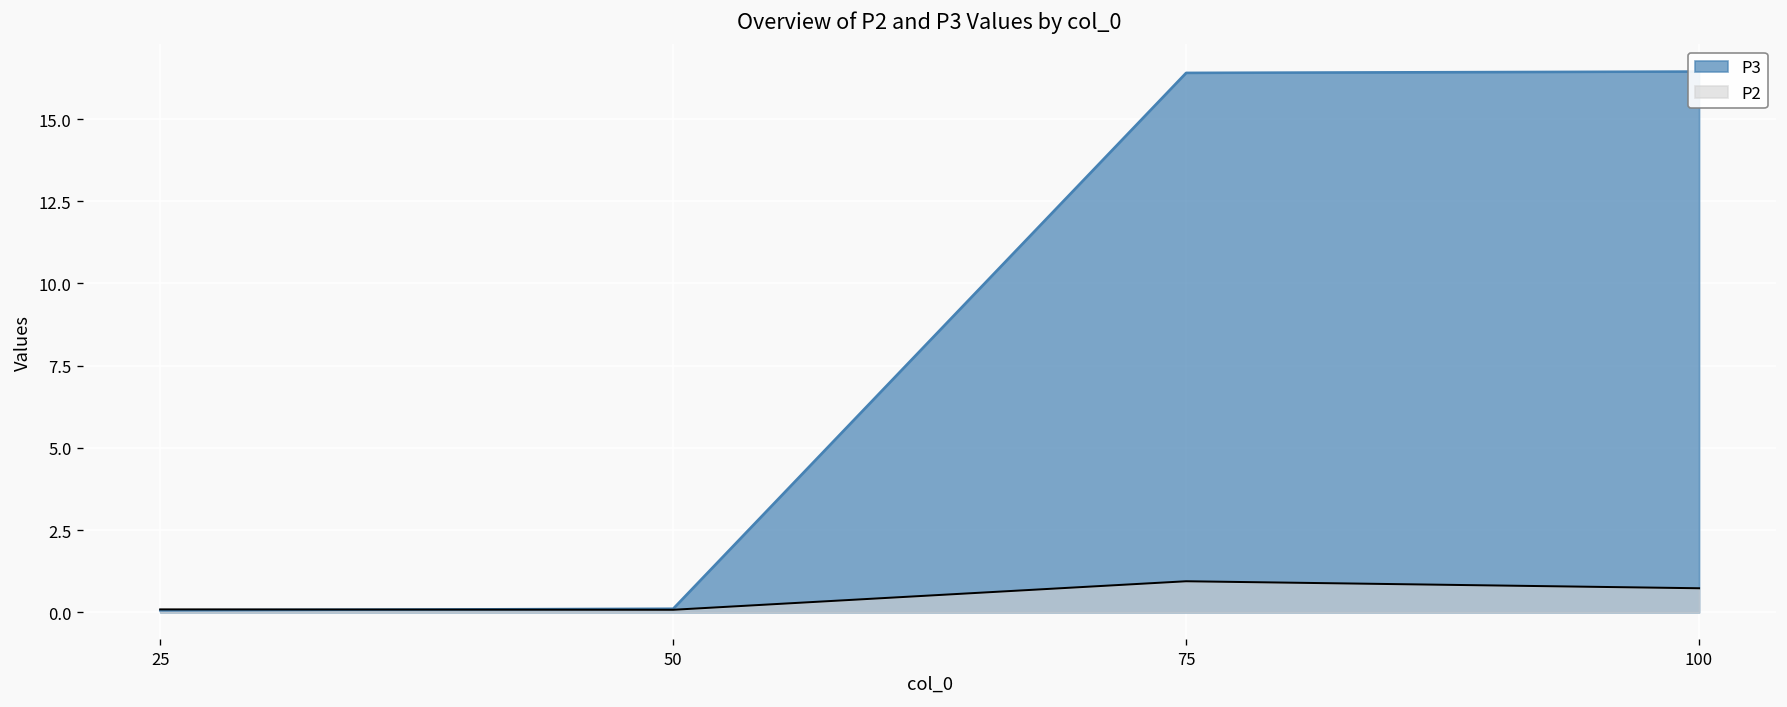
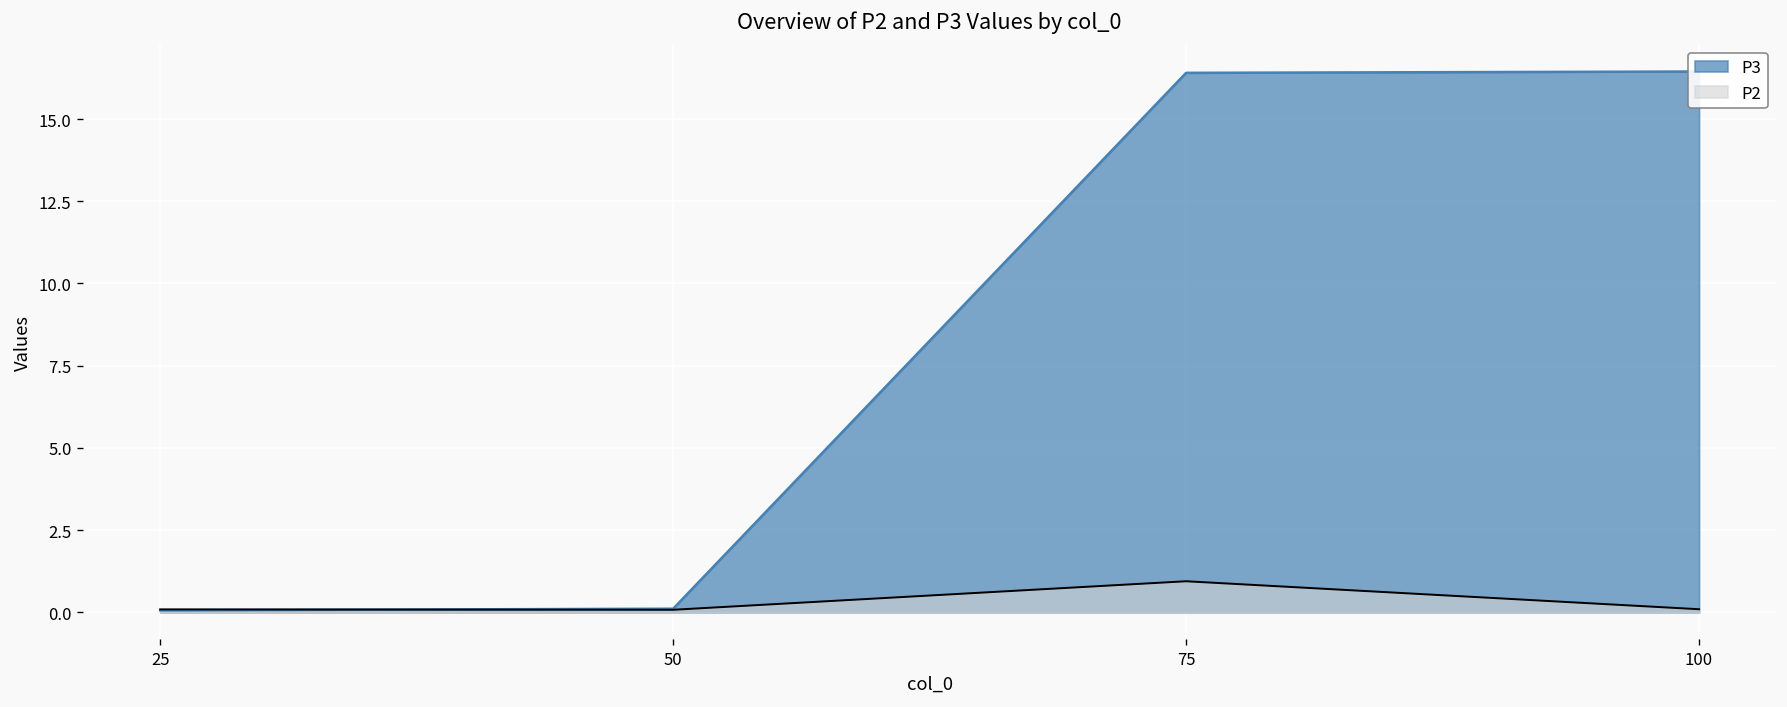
  {
    "P3": {
      "75": 16.4
    },
    "P2": {
      "75": 0.9,
-     "100": 0.7
+     "100": 0.1
    }
  }
